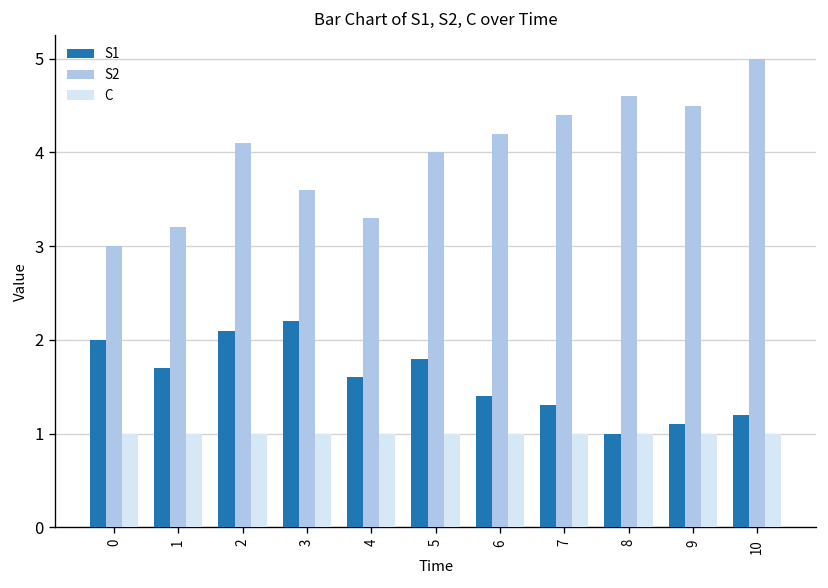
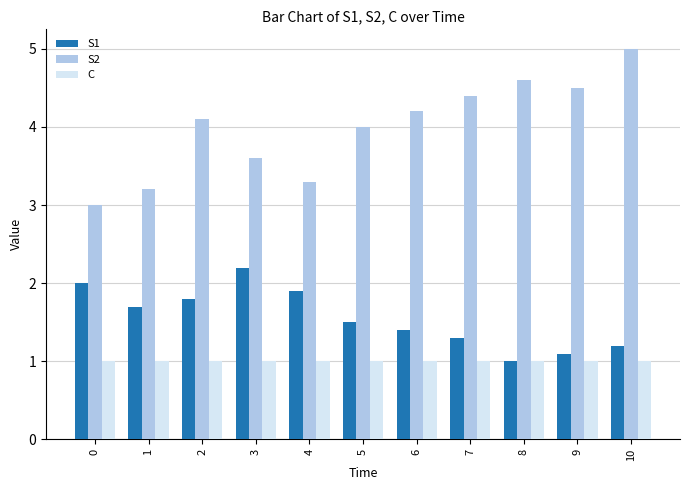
  {
    "S1": {
      "0": 2.0,
      "1": 1.7,
-     "2": 2.1,
+     "2": 1.8,
      "3": 2.2,
-     "4": 1.6,
-     "5": 1.8,
+     "4": 1.9,
+     "5": 1.5,
      "6": 1.4,
      "7": 1.3,
      "8": 1.0,
      "9": 1.1,
      "10": 1.2
    }
  }
